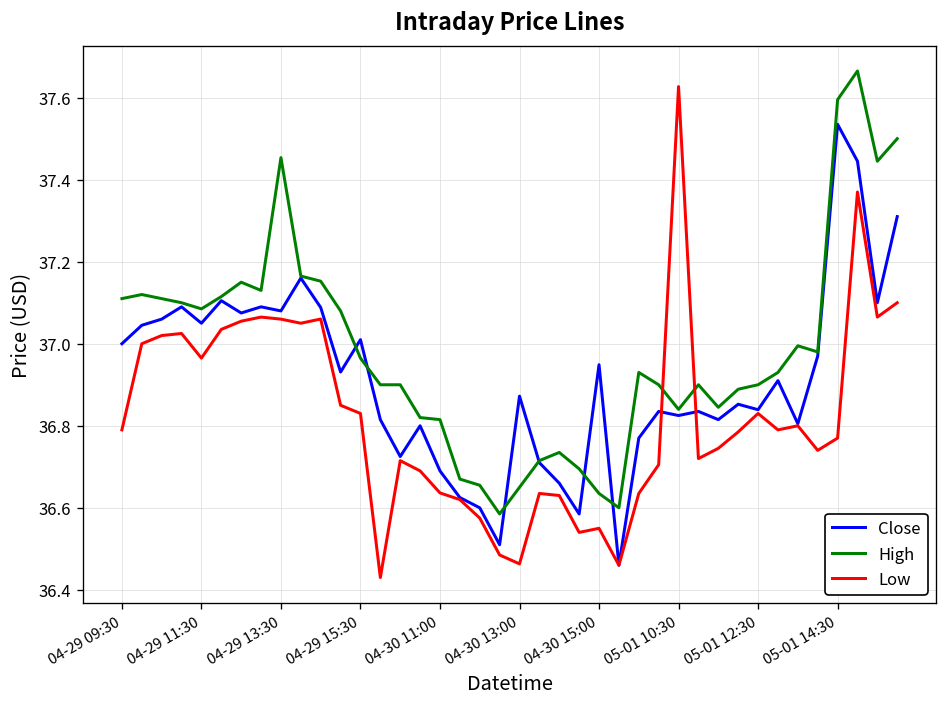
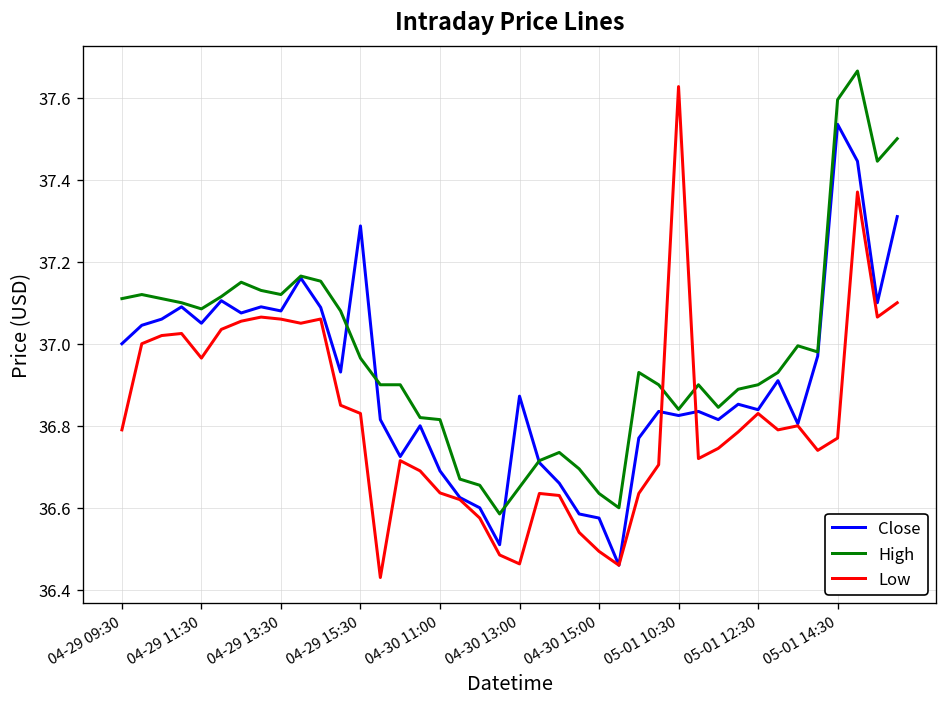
  {
    "Close": {
      "04-29 09:30": 37.00,
      "04-29 11:30": 37.05,
      "04-29 13:30": 37.08,
-     "04-29 15:30": 37.01,
+     "04-29 15:30": 37.29,
      "04-30 11:00": 36.69,
      "04-30 13:00": 36.87,
-     "04-30 15:00": 36.95,
+     "04-30 15:00": 36.58,
      "05-01 10:30": 36.83,
      "05-01 12:30": 36.84,
      "05-01 14:30": 37.53
    },
    "High": {
      "04-29 09:30": 37.11,
      "04-29 11:30": 37.08,
-     "04-29 13:30": 37.45,
+     "04-29 13:30": 37.12,
      "04-29 15:30": 36.96,
      "04-30 11:00": 36.81,
      "04-30 13:00": 36.65,
      "04-30 15:00": 36.63,
      "05-01 10:30": 36.84,
      "05-01 12:30": 36.90,
      "05-01 14:30": 37.60
    },
    "Low": {
      "04-29 09:30": 36.79,
      "04-29 11:30": 36.97,
      "04-29 13:30": 37.06,
      "04-29 15:30": 36.83,
      "04-30 11:00": 36.64,
      "04-30 13:00": 36.46,
-     "04-30 15:00": 36.55,
+     "04-30 15:00": 36.49,
      "05-01 10:30": 37.63,
      "05-01 12:30": 36.83,
      "05-01 14:30": 36.77
    }
  }
